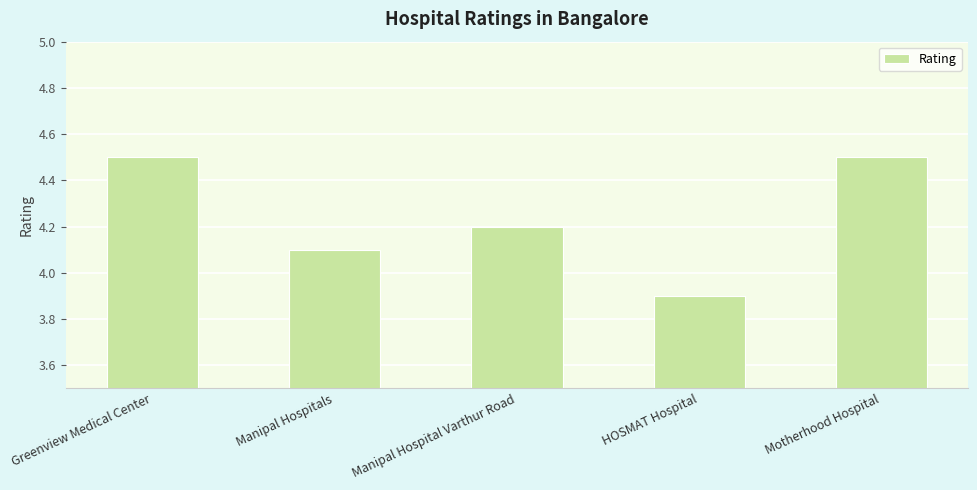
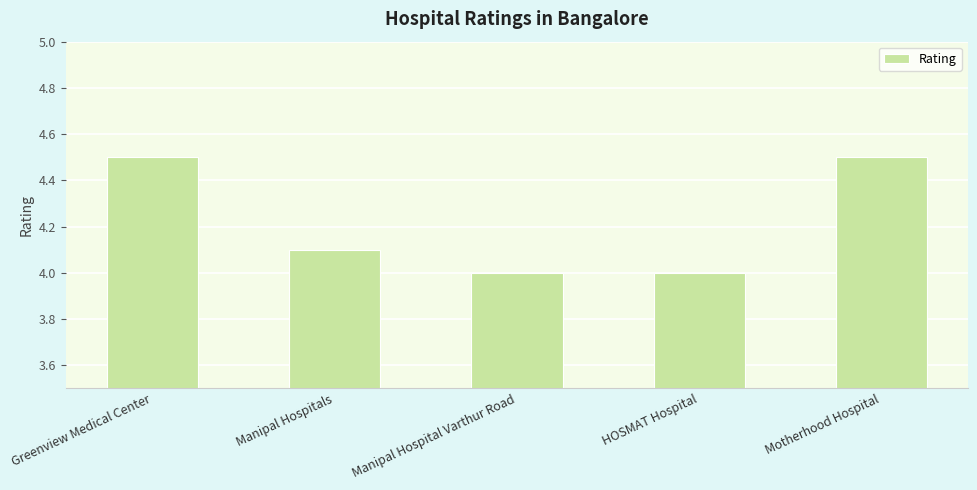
  {
    "Greenview Medical Center": 4.5,
    "Manipal Hospitals": 4.1,
-   "Manipal Hospital Varthur Road": 4.2,
-   "HOSMAT Hospital": 3.9,
+   "Manipal Hospital Varthur Road": 4.0,
+   "HOSMAT Hospital": 4.0,
    "Motherhood Hospital": 4.5
  }
